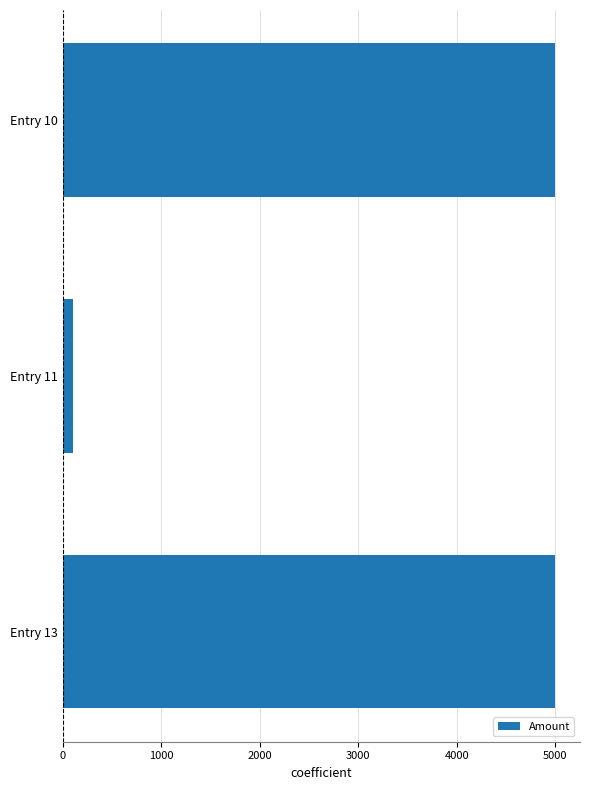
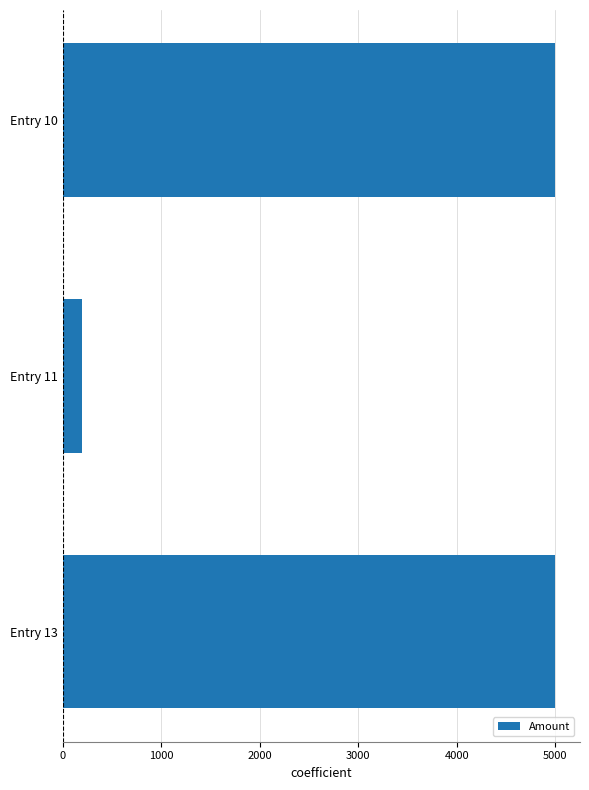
  {
    "Entry 10": 5000,
-   "Entry 11": 100,
+   "Entry 11": 200,
    "Entry 13": 5000
  }
